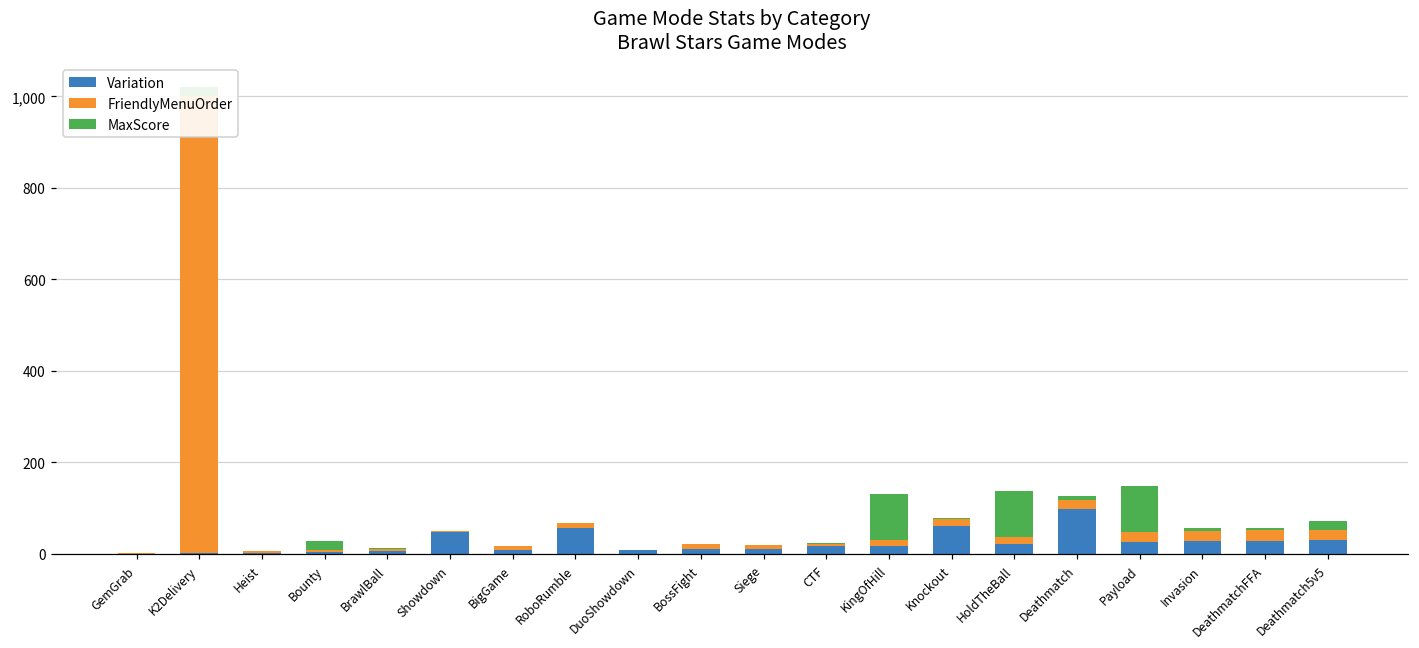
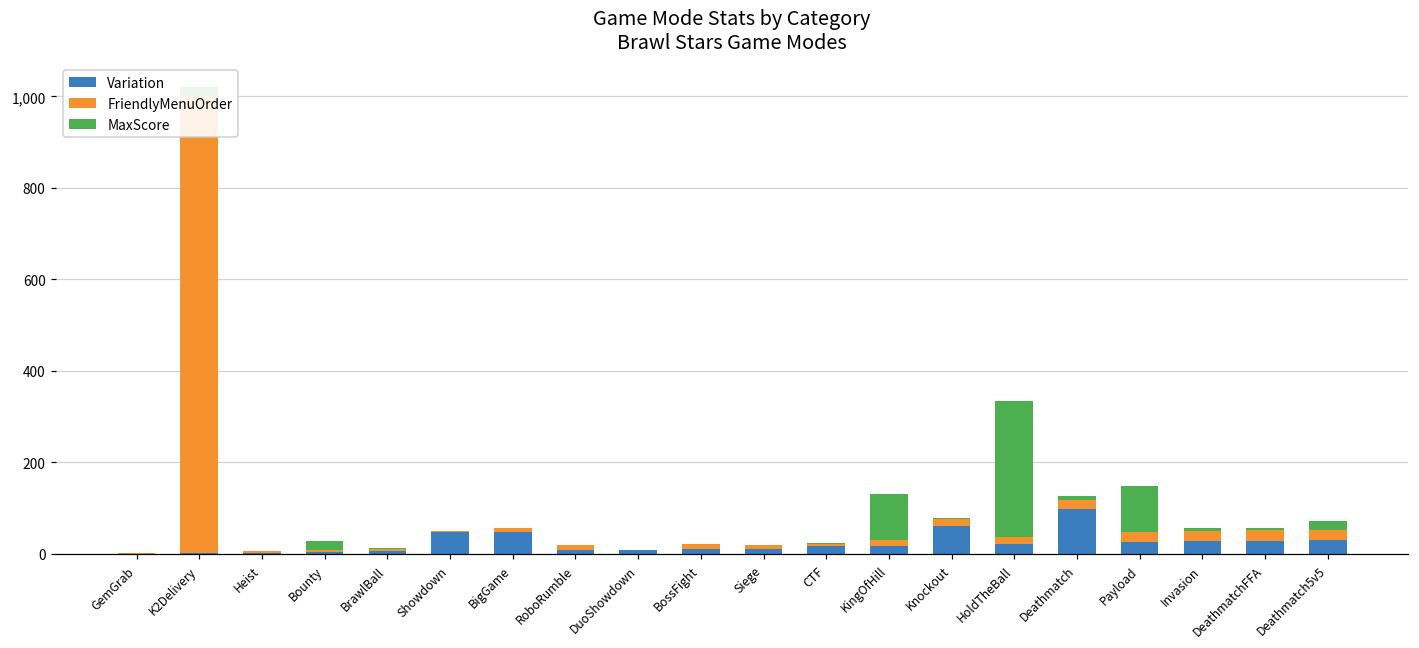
  {
    "Variation": {
      "GemGrab": 0,
      "Showdown": 50,
-     "BigGame": 10,
-     "RoboRumble": 60,
+     "BigGame": 50,
+     "RoboRumble": 10,
      "DuoShowdown": 10,
      "BossFight": 10,
      "Siege": 10,
      "CTF": 20,
      "KingOfHill": 20,
      "Knockout": 60,
      "HoldTheBall": 20,
      "Deathmatch": 100,
      "Payload": 30,
      "Invasion": 30,
      "DeathmatchFFA": 30,
      "Deathmatch5v5": 30
    },
    "FriendlyMenuOrder": {
      "BigGame": 10,
      "RoboRumble": 10,
      "DuoShowdown": 0,
      "BossFight": 10,
      "Siege": 10,
      "KingOfHill": 10,
      "Knockout": 20,
      "HoldTheBall": 20,
      "Deathmatch": 20,
      "Payload": 20,
      "Invasion": 20,
      "DeathmatchFFA": 20,
      "Deathmatch5v5": 20
    },
    "MaxScore": {
      "GemGrab": 0,
      "Heist": 0,
      "Bounty": 20,
      "Showdown": 0,
      "BigGame": 0,
      "RoboRumble": 0,
      "DuoShowdown": 0,
      "BossFight": 0,
      "Siege": 0,
      "KingOfHill": 100,
-     "HoldTheBall": 100,
+     "HoldTheBall": 300,
      "Deathmatch": 10,
      "Payload": 100,
      "Invasion": 10,
      "Deathmatch5v5": 20
    }
  }
